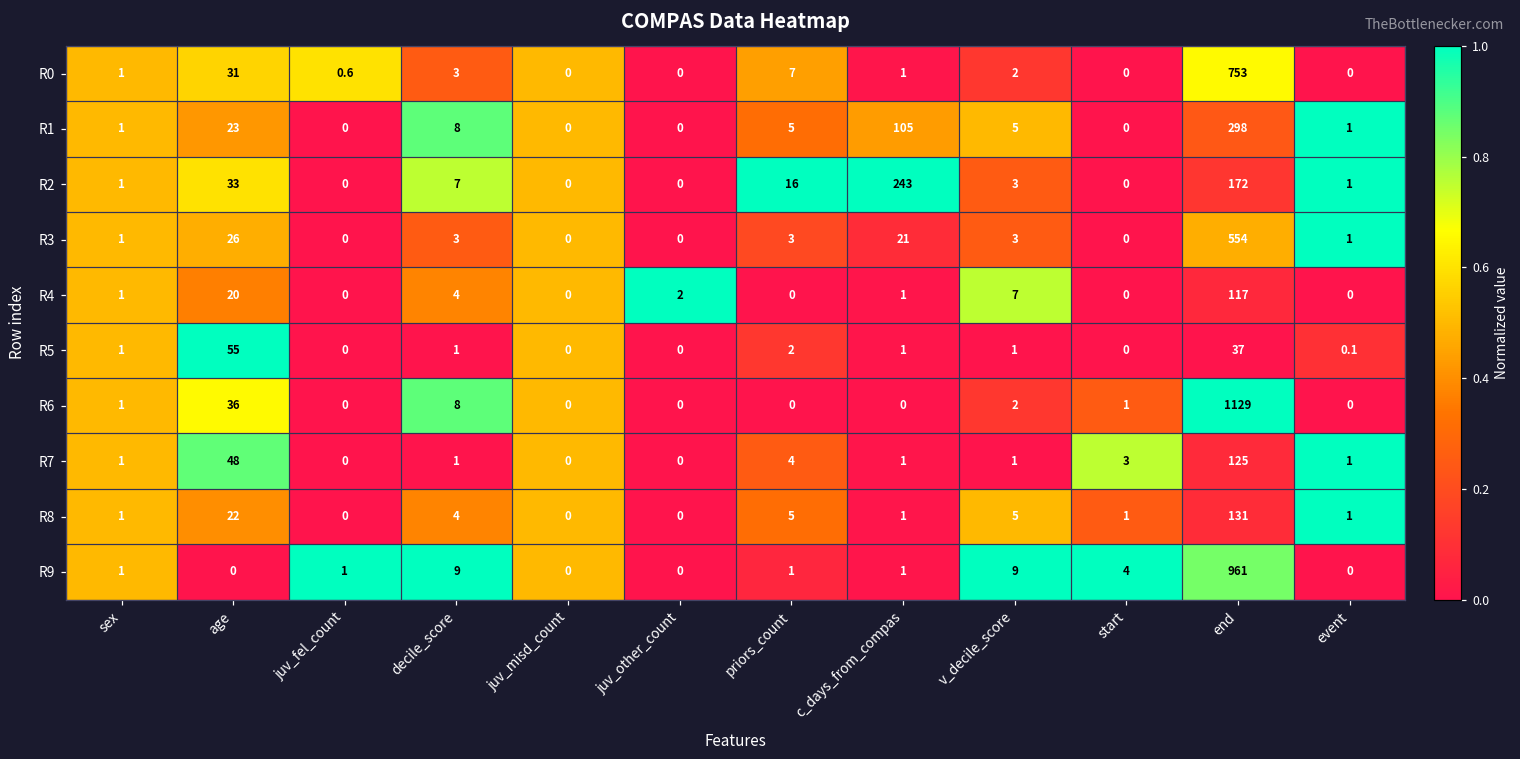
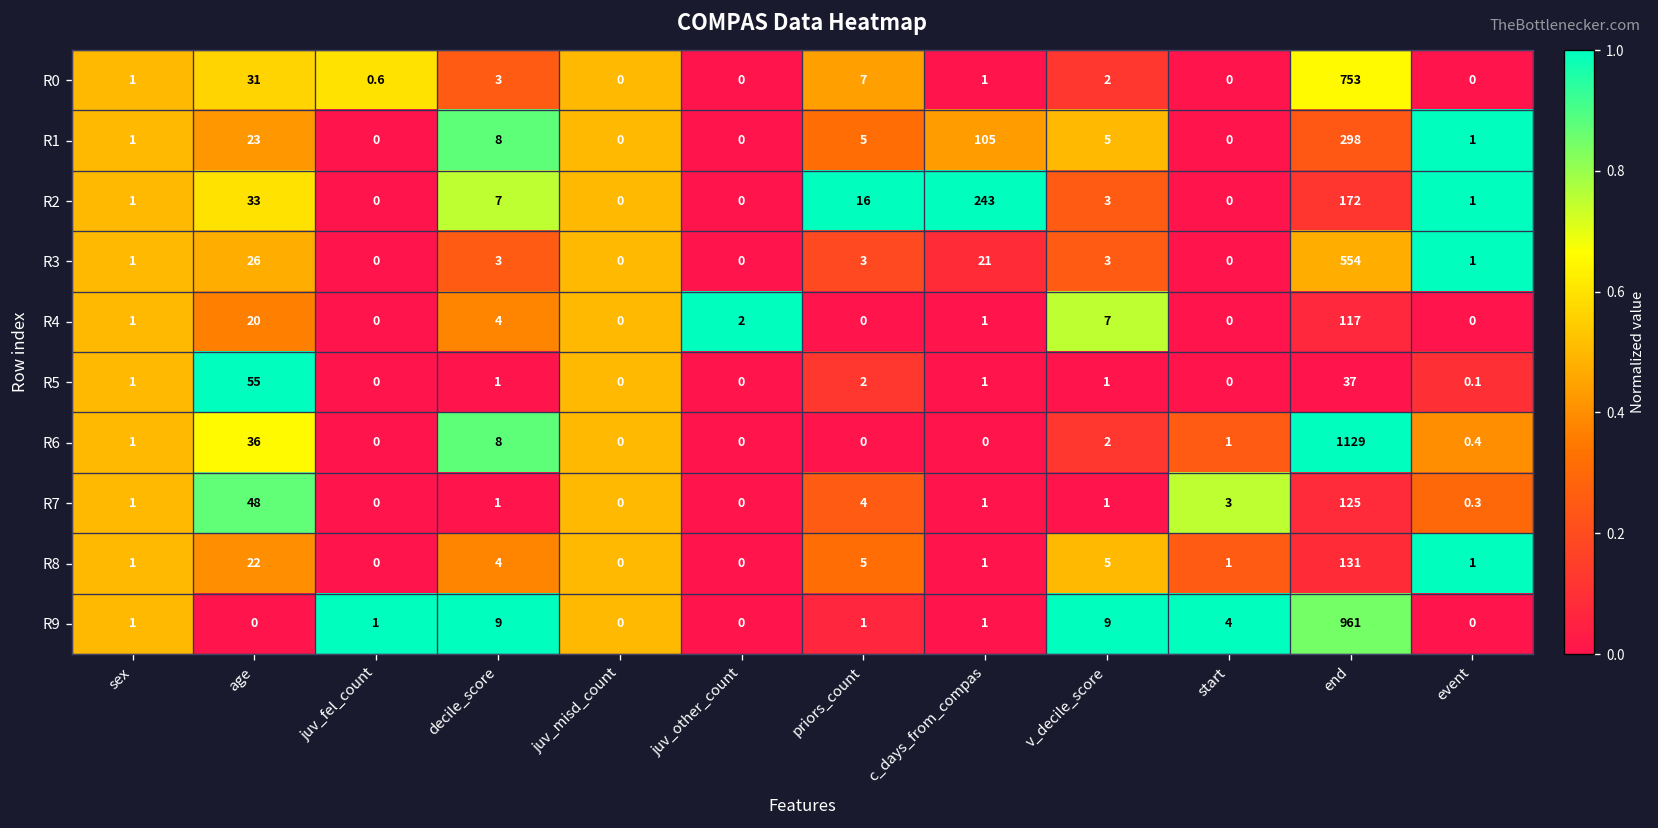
  {
    "R0": {
      "sex": 1,
      "age": 31,
      "juv_fel_count": 0.6,
      "decile_score": 3,
      "juv_misd_count": 0,
      "juv_other_count": 0,
      "priors_count": 7,
      "c_days_from_compas": 1,
      "v_decile_score": 2,
      "start": 0,
      "end": 753,
      "event": 0
    },
    "R1": {
      "sex": 1,
      "age": 23,
      "juv_fel_count": 0,
      "decile_score": 8,
      "juv_misd_count": 0,
      "juv_other_count": 0,
      "priors_count": 5,
      "c_days_from_compas": 105,
      "v_decile_score": 5,
      "start": 0,
      "end": 298,
      "event": 1
    },
    "R2": {
      "sex": 1,
      "age": 33,
      "juv_fel_count": 0,
      "decile_score": 7,
      "juv_misd_count": 0,
      "juv_other_count": 0,
      "priors_count": 16,
      "c_days_from_compas": 243,
      "v_decile_score": 3,
      "start": 0,
      "end": 172,
      "event": 1
    },
    "R3": {
      "sex": 1,
      "age": 26,
      "juv_fel_count": 0,
      "decile_score": 3,
      "juv_misd_count": 0,
      "juv_other_count": 0,
      "priors_count": 3,
      "c_days_from_compas": 21,
      "v_decile_score": 3,
      "start": 0,
      "end": 554,
      "event": 1
    },
    "R4": {
      "sex": 1,
      "age": 20,
      "juv_fel_count": 0,
      "decile_score": 4,
      "juv_misd_count": 0,
      "juv_other_count": 2,
      "priors_count": 0,
      "c_days_from_compas": 1,
      "v_decile_score": 7,
      "start": 0,
      "end": 117,
      "event": 0
    },
    "R5": {
      "sex": 1,
      "age": 55,
      "juv_fel_count": 0,
      "decile_score": 1,
      "juv_misd_count": 0,
      "juv_other_count": 0,
      "priors_count": 2,
      "c_days_from_compas": 1,
      "v_decile_score": 1,
      "start": 0,
      "end": 37,
      "event": 0.1
    },
    "R6": {
      "sex": 1,
      "age": 36,
      "juv_fel_count": 0,
      "decile_score": 8,
      "juv_misd_count": 0,
      "juv_other_count": 0,
      "priors_count": 0,
      "c_days_from_compas": 0,
      "v_decile_score": 2,
      "start": 1,
      "end": 1129,
-     "event": 0
+     "event": 0.4
    },
    "R7": {
      "sex": 1,
      "age": 48,
      "juv_fel_count": 0,
      "decile_score": 1,
      "juv_misd_count": 0,
      "juv_other_count": 0,
      "priors_count": 4,
      "c_days_from_compas": 1,
      "v_decile_score": 1,
      "start": 3,
      "end": 125,
-     "event": 1
+     "event": 0.3
    },
    "R8": {
      "sex": 1,
      "age": 22,
      "juv_fel_count": 0,
      "decile_score": 4,
      "juv_misd_count": 0,
      "juv_other_count": 0,
      "priors_count": 5,
      "c_days_from_compas": 1,
      "v_decile_score": 5,
      "start": 1,
      "end": 131,
      "event": 1
    },
    "R9": {
      "sex": 1,
      "age": 0,
      "juv_fel_count": 1,
      "decile_score": 9,
      "juv_misd_count": 0,
      "juv_other_count": 0,
      "priors_count": 1,
      "c_days_from_compas": 1,
      "v_decile_score": 9,
      "start": 4,
      "end": 961,
      "event": 0
    }
  }
